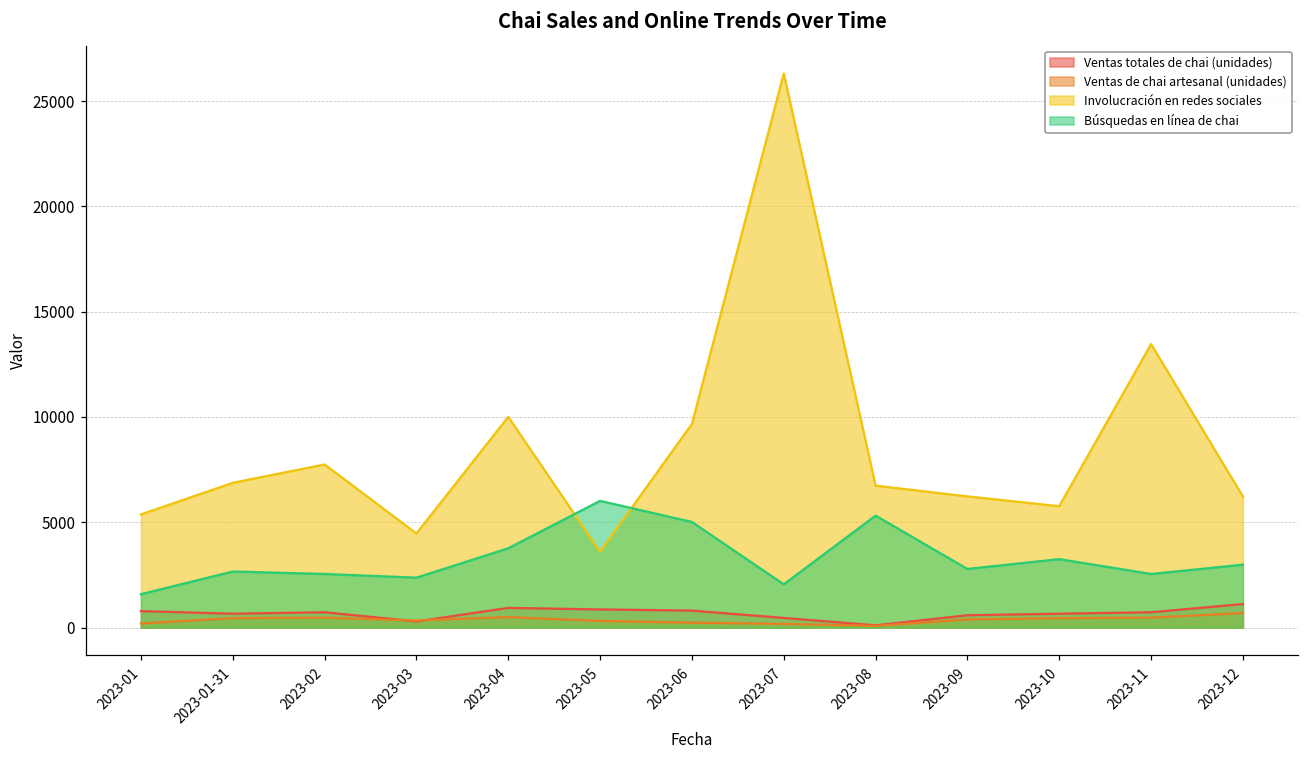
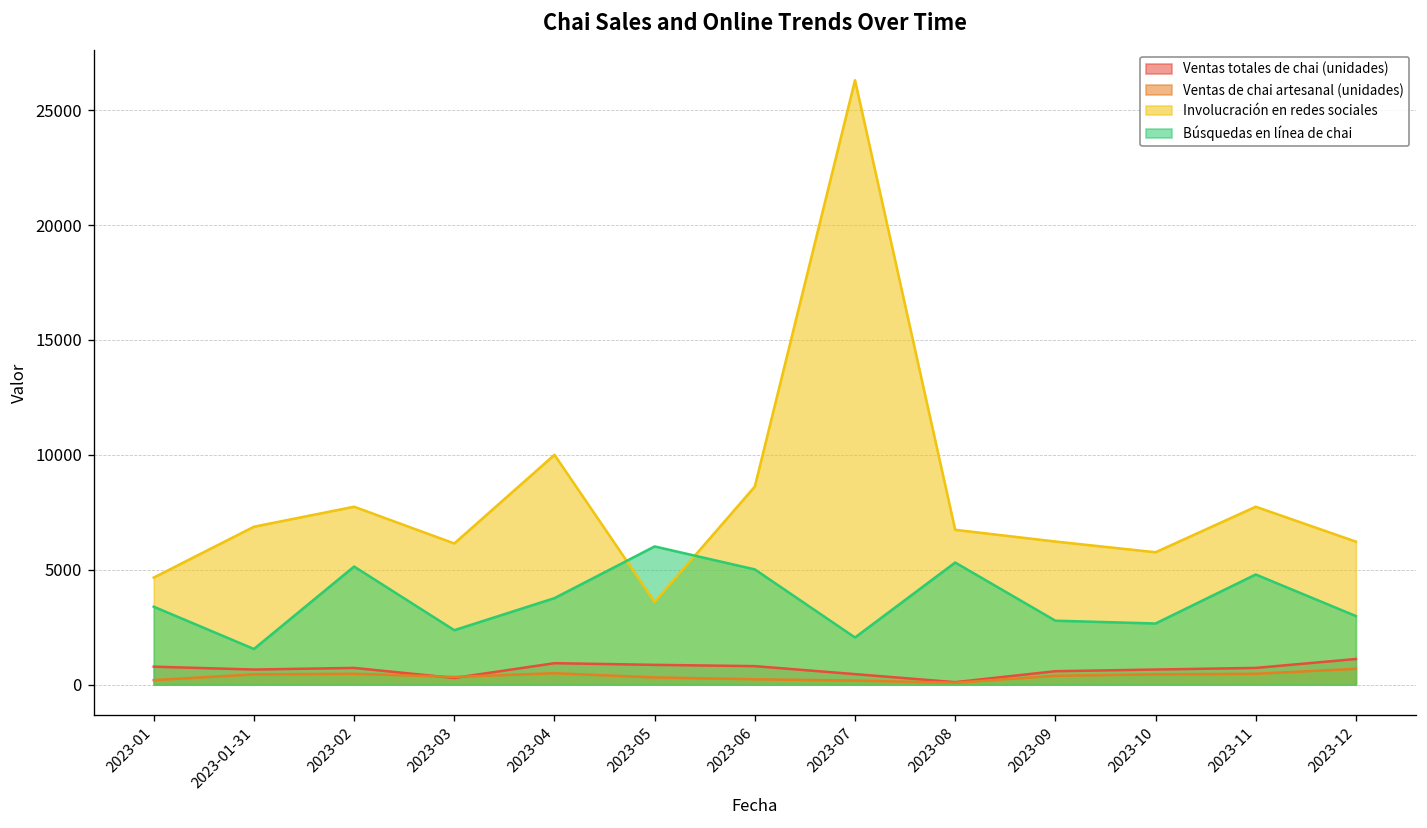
  {
    "Involucración en redes sociales": {
-     "2023-01": 5400,
+     "2023-01": 4700,
      "2023-01-31": 6900,
      "2023-02": 7700,
-     "2023-03": 4500,
+     "2023-03": 6100,
      "2023-04": 10000,
      "2023-05": 3600,
-     "2023-06": 9700,
+     "2023-06": 8600,
      "2023-07": 26300,
      "2023-08": 6700,
      "2023-09": 6200,
      "2023-10": 5800,
-     "2023-11": 13500,
+     "2023-11": 7700,
      "2023-12": 6200
    },
    "Búsquedas en línea de chai": {
-     "2023-01": 1600,
-     "2023-01-31": 2700,
-     "2023-02": 2500,
+     "2023-01": 3400,
+     "2023-01-31": 1600,
+     "2023-02": 5100,
      "2023-03": 2400,
      "2023-04": 3800,
      "2023-05": 6000,
      "2023-06": 5000,
      "2023-07": 2100,
      "2023-08": 5300,
      "2023-09": 2800,
-     "2023-10": 3300,
-     "2023-11": 2500,
+     "2023-10": 2700,
+     "2023-11": 4800,
      "2023-12": 3000
    }
  }
